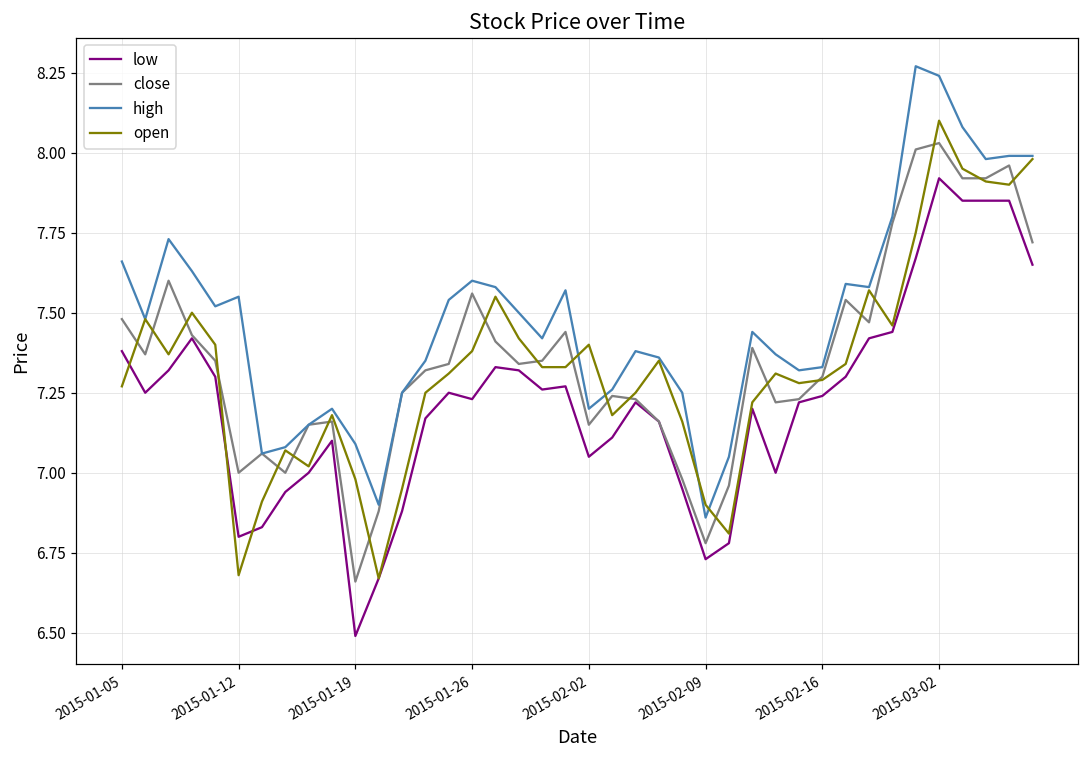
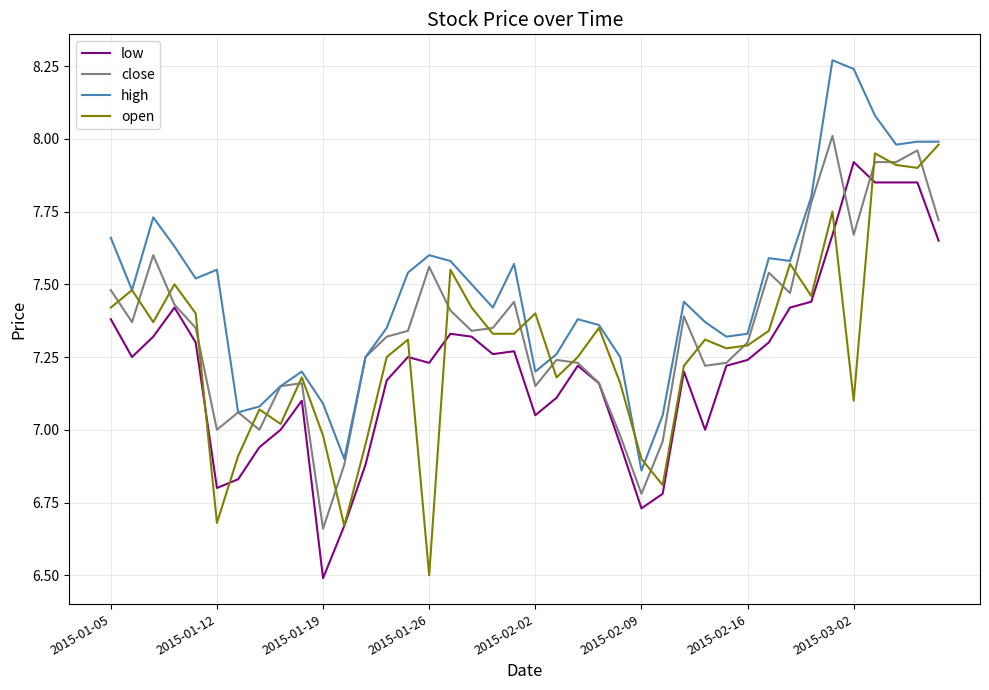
  {
    "low": {
      "2015-01-05": 7.38,
      "2015-01-12": 6.80,
      "2015-01-19": 6.49,
      "2015-01-26": 7.23,
      "2015-02-02": 7.05,
      "2015-02-09": 6.73,
      "2015-02-16": 7.24,
      "2015-03-02": 7.92
    },
    "close": {
      "2015-01-05": 7.48,
      "2015-01-12": 7.00,
      "2015-01-19": 6.66,
      "2015-01-26": 7.56,
      "2015-02-02": 7.15,
      "2015-02-09": 6.78,
      "2015-02-16": 7.30,
-     "2015-03-02": 8.03
+     "2015-03-02": 7.67
    },
    "high": {
      "2015-01-05": 7.66,
      "2015-01-12": 7.55,
      "2015-01-19": 7.09,
      "2015-01-26": 7.60,
      "2015-02-02": 7.20,
      "2015-02-09": 6.86,
      "2015-02-16": 7.33,
      "2015-03-02": 8.24
    },
    "open": {
-     "2015-01-05": 7.27,
+     "2015-01-05": 7.42,
      "2015-01-12": 6.68,
      "2015-01-19": 6.98,
-     "2015-01-26": 7.38,
+     "2015-01-26": 6.50,
      "2015-02-02": 7.40,
      "2015-02-09": 6.90,
      "2015-02-16": 7.29,
-     "2015-03-02": 8.1
+     "2015-03-02": 7.1
    }
  }
